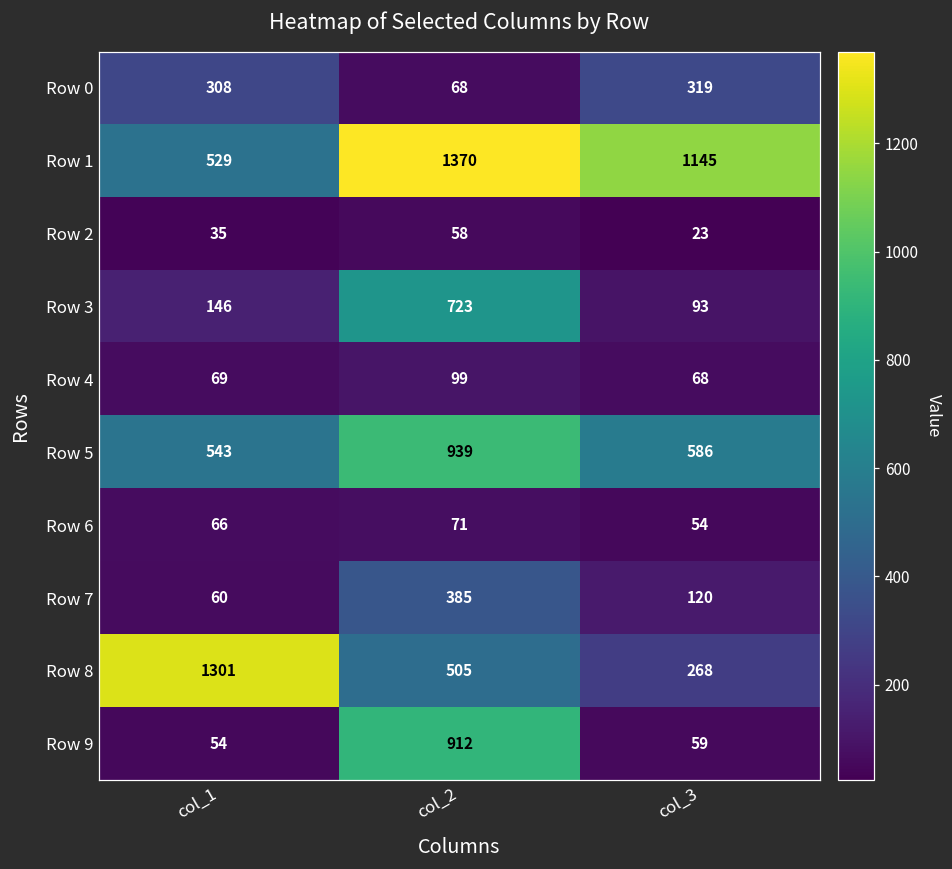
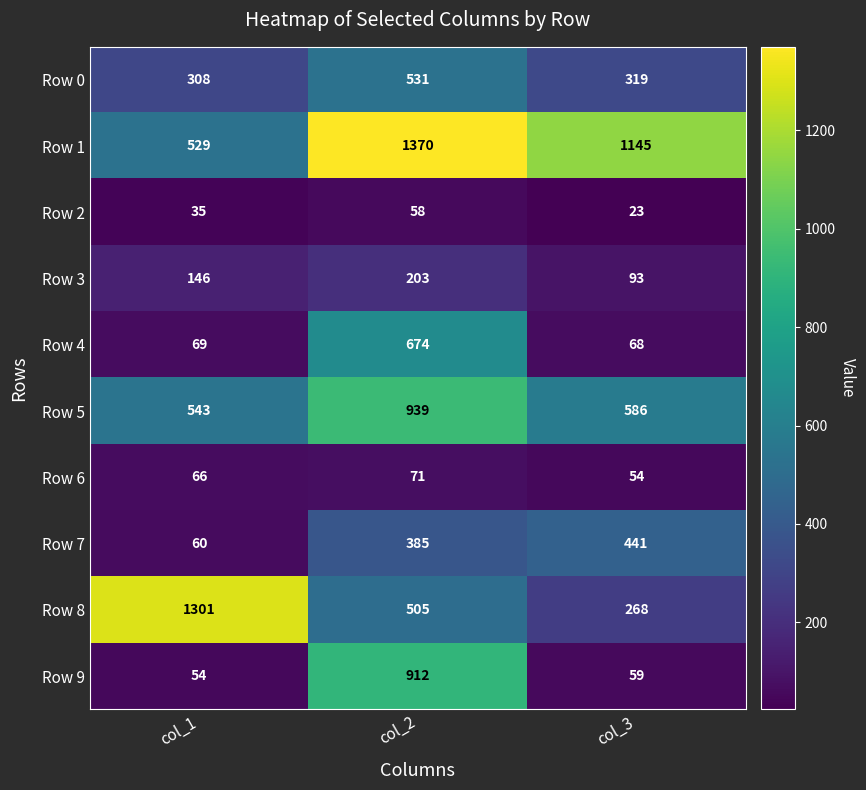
  {
    "Row 0": {
      "col_1": 308,
-     "col_2": 68,
+     "col_2": 531,
      "col_3": 319
    },
    "Row 1": {
      "col_1": 529,
      "col_2": 1370,
      "col_3": 1145
    },
    "Row 2": {
      "col_1": 35,
      "col_2": 58,
      "col_3": 23
    },
    "Row 3": {
      "col_1": 146,
-     "col_2": 723,
+     "col_2": 203,
      "col_3": 93
    },
    "Row 4": {
      "col_1": 69,
-     "col_2": 99,
+     "col_2": 674,
      "col_3": 68
    },
    "Row 5": {
      "col_1": 543,
      "col_2": 939,
      "col_3": 586
    },
    "Row 6": {
      "col_1": 66,
      "col_2": 71,
      "col_3": 54
    },
    "Row 7": {
      "col_1": 60,
      "col_2": 385,
-     "col_3": 120
+     "col_3": 441
    },
    "Row 8": {
      "col_1": 1301,
      "col_2": 505,
      "col_3": 268
    },
    "Row 9": {
      "col_1": 54,
      "col_2": 912,
      "col_3": 59
    }
  }
